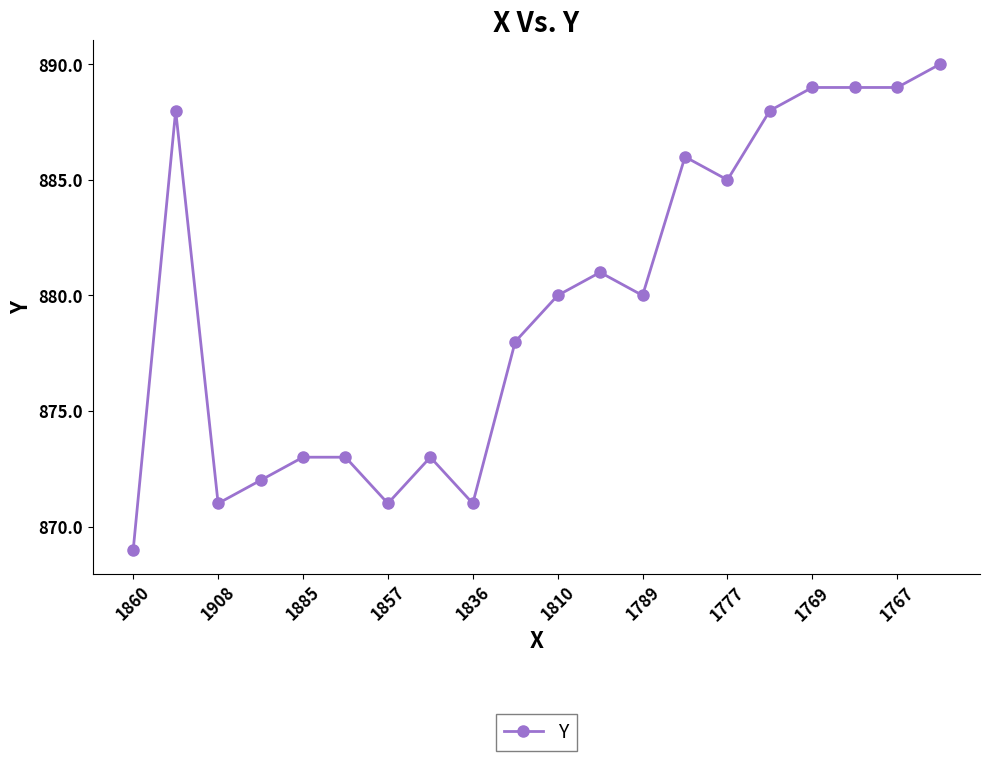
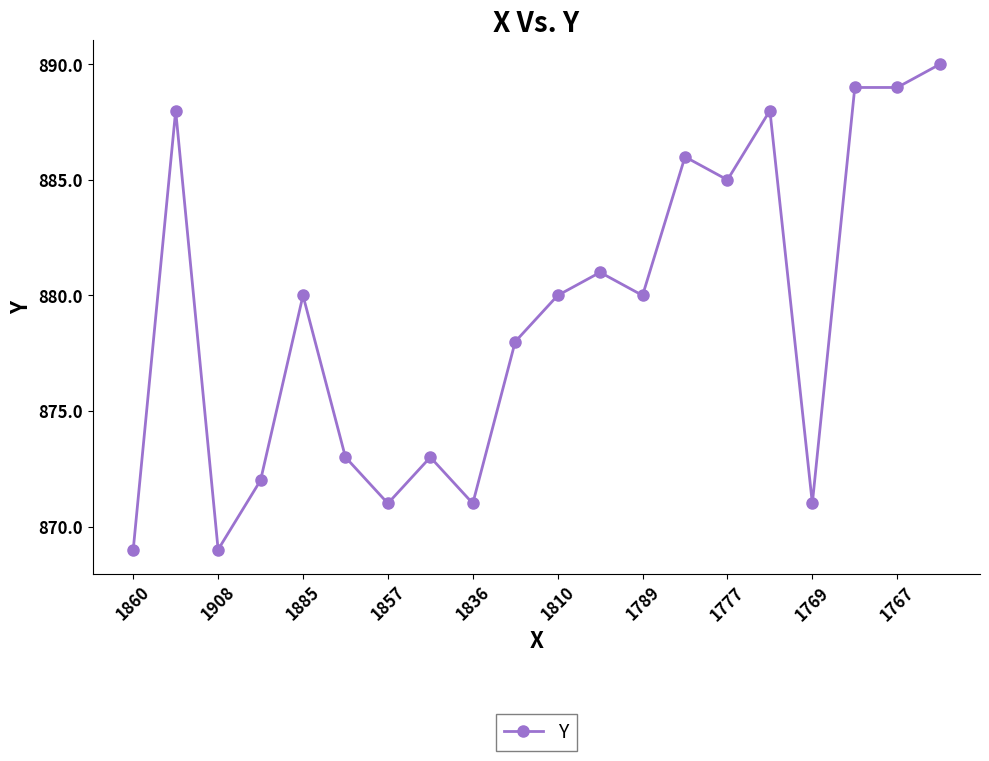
  {
    "1860": 869,
-   "1908": 871,
-   "1885": 873,
+   "1908": 869,
+   "1885": 880,
    "1857": 871,
    "1836": 871,
    "1810": 880,
    "1789": 880,
    "1777": 885,
-   "1769": 889,
+   "1769": 871,
    "1767": 889
  }
